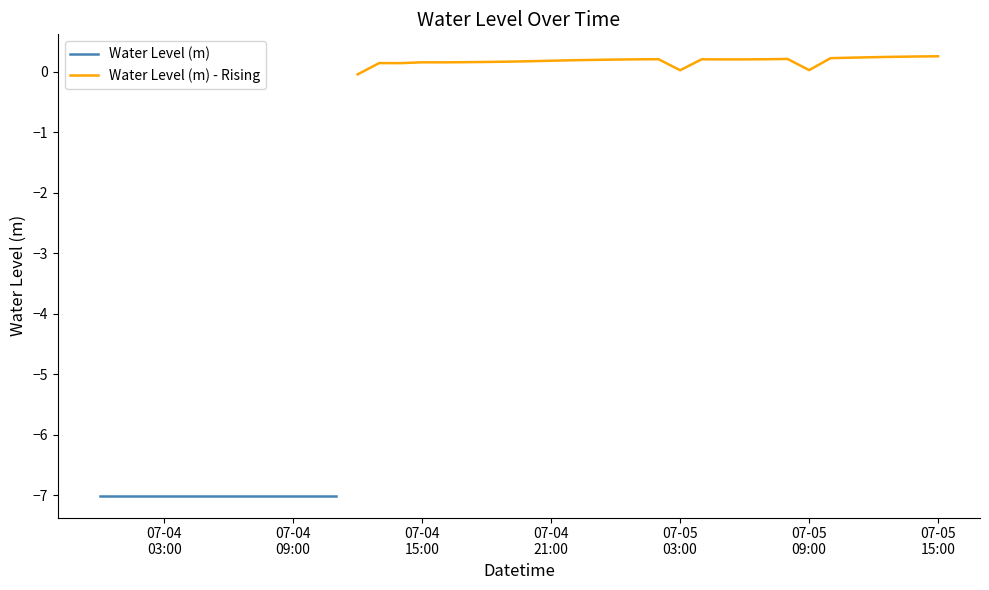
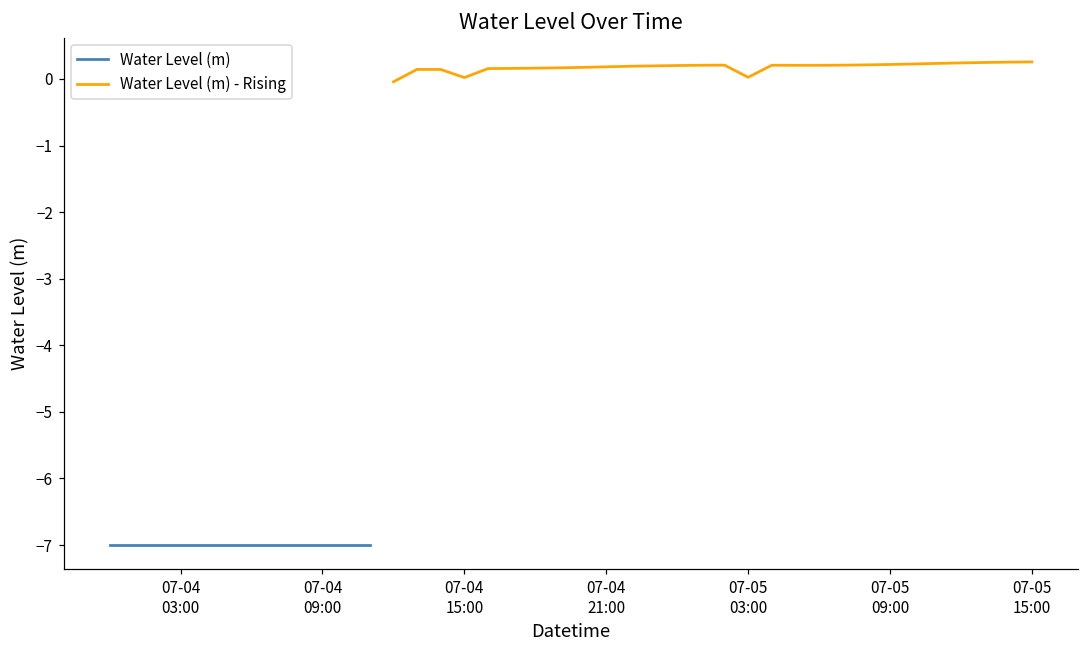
  {
    "Water Level (m)": {
      "07-04 03:00": -7.0,
      "07-04 09:00": -7.0
    },
    "Water Level (m) - Rising": {
-     "07-04 15:00": 0.2,
+     "07-04 15:00": 0.0,
      "07-04 21:00": 0.2,
      "07-05 03:00": 0.0,
-     "07-05 09:00": 0.0,
+     "07-05 09:00": 0.2,
      "07-05 15:00": 0.3
    }
  }
